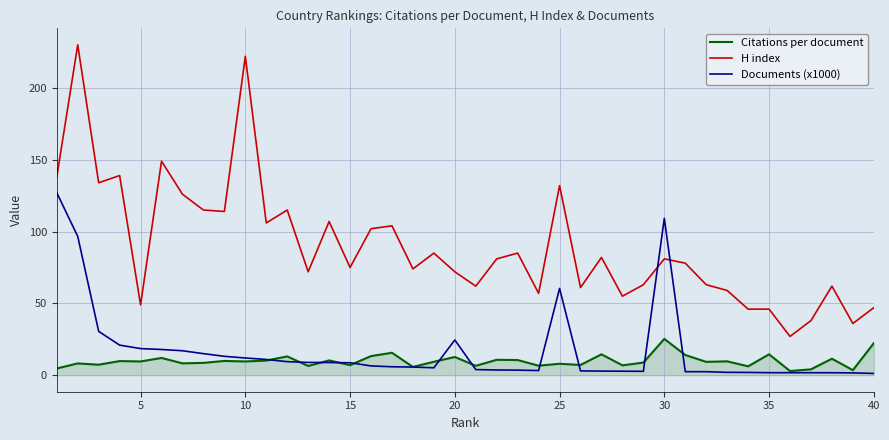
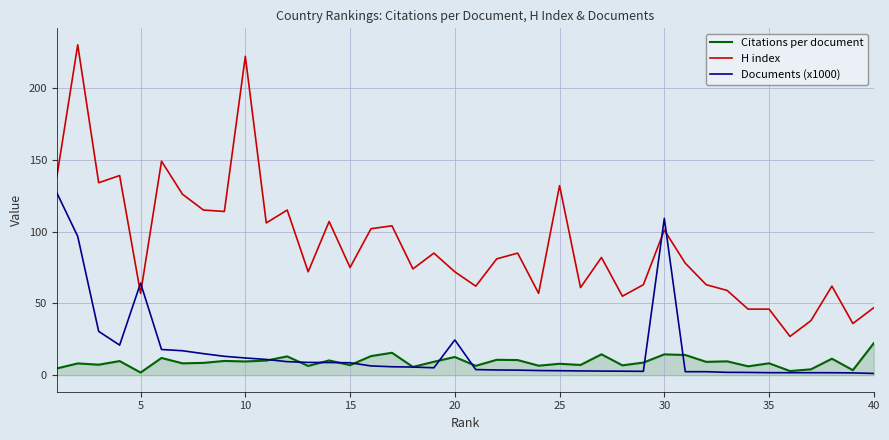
  {
    "Citations per document": {
-     "5": 10,
+     "5": 2,
      "10": 10,
      "20": 13,
      "25": 8,
-     "30": 25,
-     "35": 15,
+     "30": 15,
+     "35": 8,
      "40": 22
    },
    "H index": {
-     "5": 49,
+     "5": 57,
      "10": 222,
      "15": 75,
      "20": 72,
      "25": 132,
-     "30": 81,
+     "30": 101,
      "35": 46,
      "40": 47
    },
    "Documents (x1000)": {
-     "5": 19,
+     "5": 64,
      "10": 12,
      "20": 25,
-     "25": 60,
+     "25": 3,
      "30": 109,
      "35": 2,
      "40": 1
    }
  }
